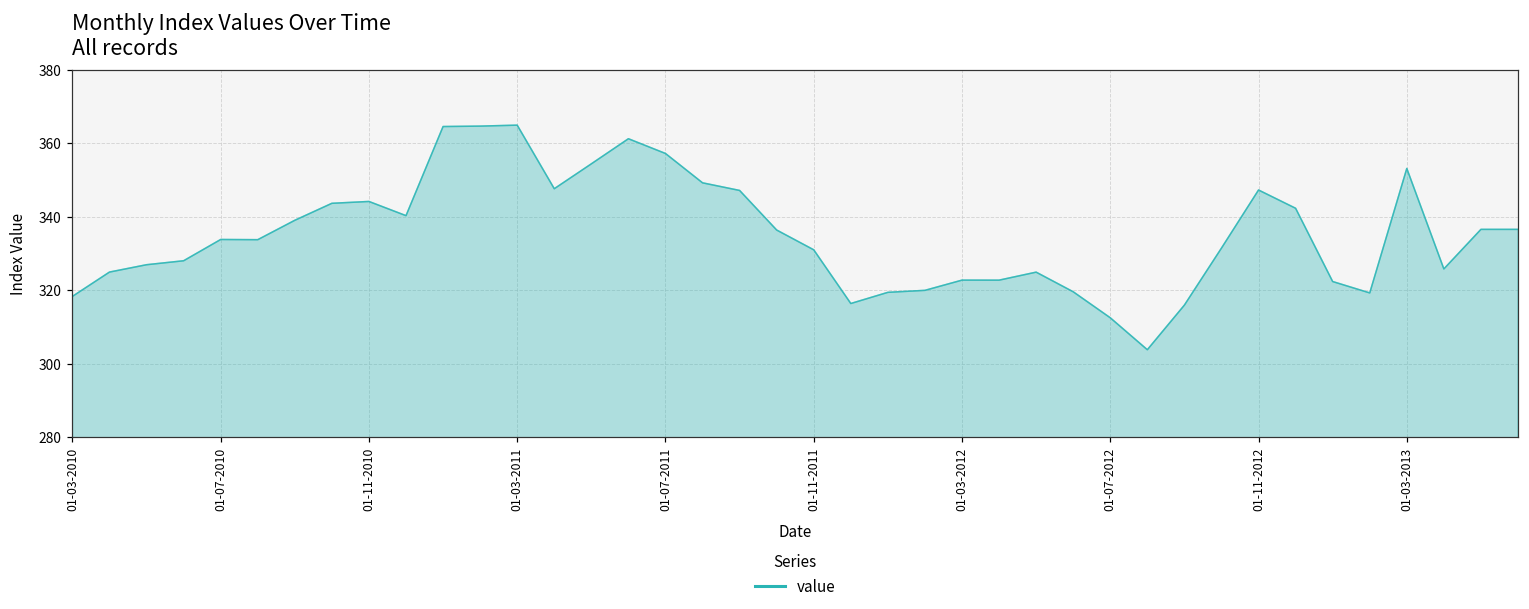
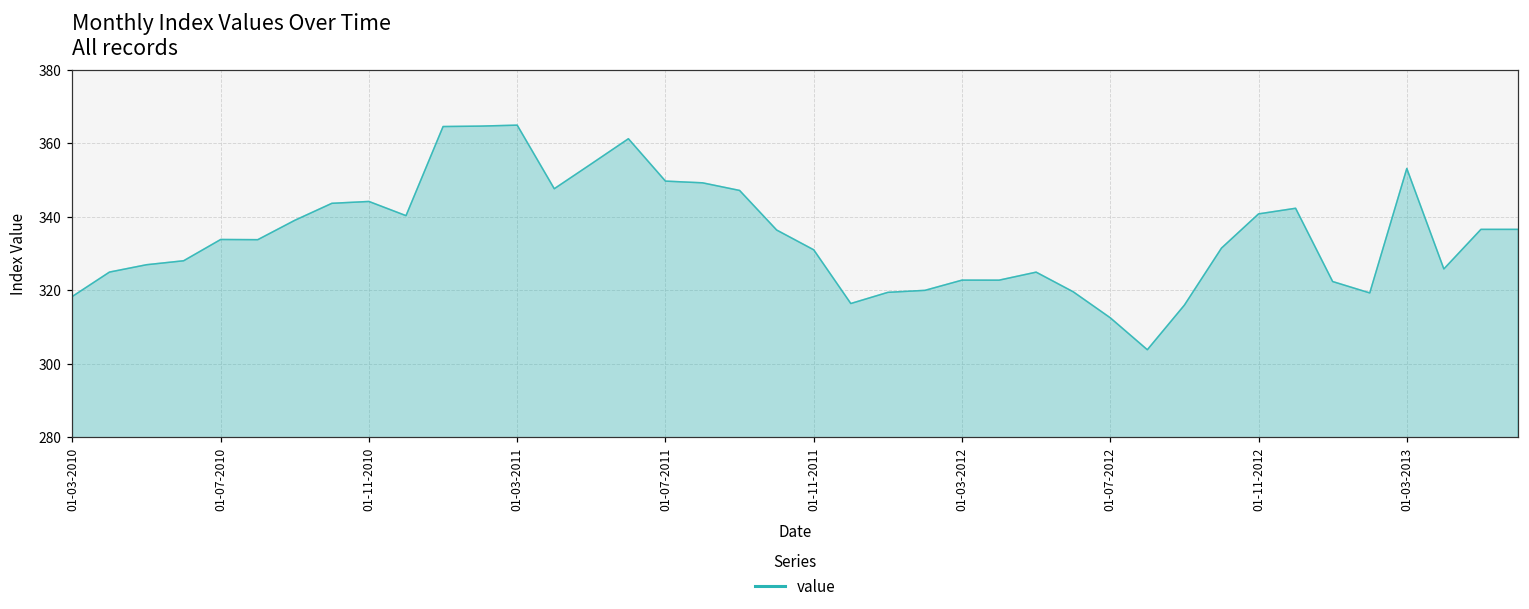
  {
    "01-03-2010": 318,
    "01-07-2010": 334,
    "01-11-2010": 344,
    "01-03-2011": 365,
-   "01-07-2011": 357,
+   "01-07-2011": 350,
    "01-11-2011": 331,
    "01-03-2012": 323,
    "01-07-2012": 312,
-   "01-11-2012": 347,
+   "01-11-2012": 341,
    "01-03-2013": 353
  }
